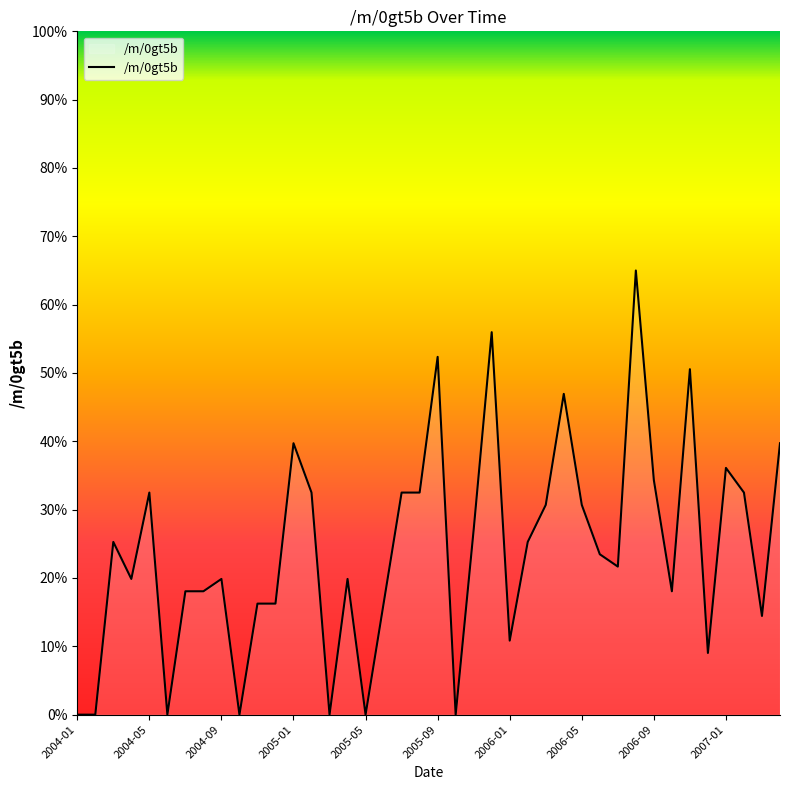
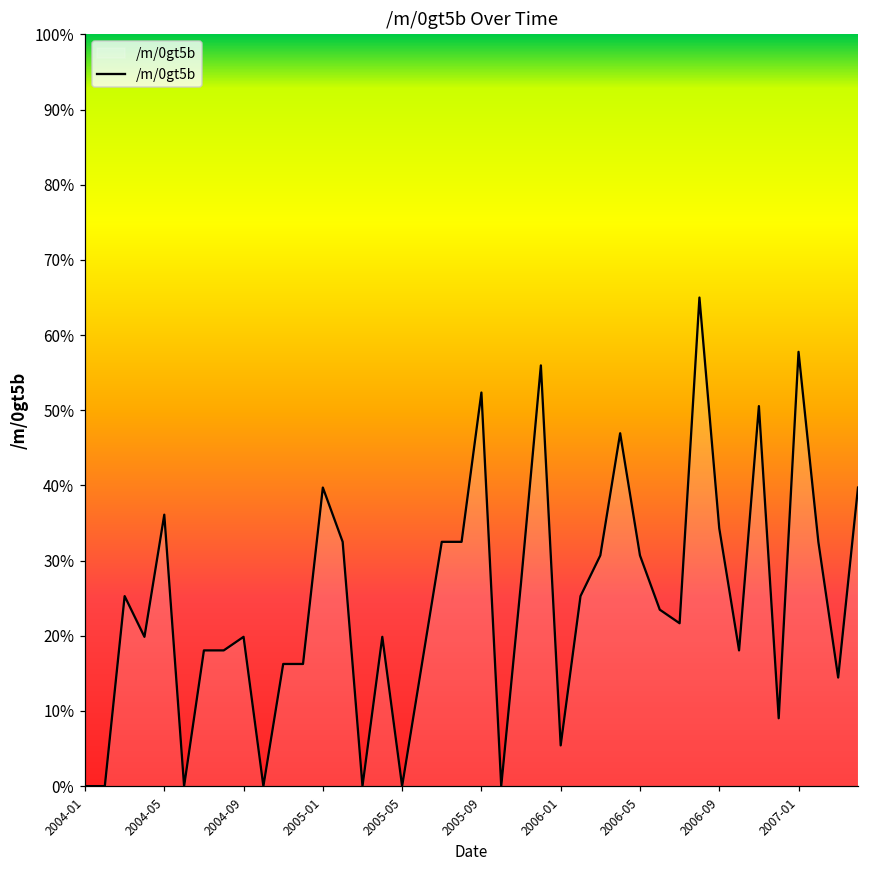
  {
    "2004-01": "0%",
-   "2004-05": "33%",
+   "2004-05": "36%",
    "2004-09": "20%",
    "2005-01": "40%",
    "2005-05": "0%",
    "2005-09": "52%",
-   "2006-01": "11%",
+   "2006-01": "5%",
    "2006-05": "31%",
    "2006-09": "34%",
-   "2007-01": "36%"
+   "2007-01": "58%"
  }
